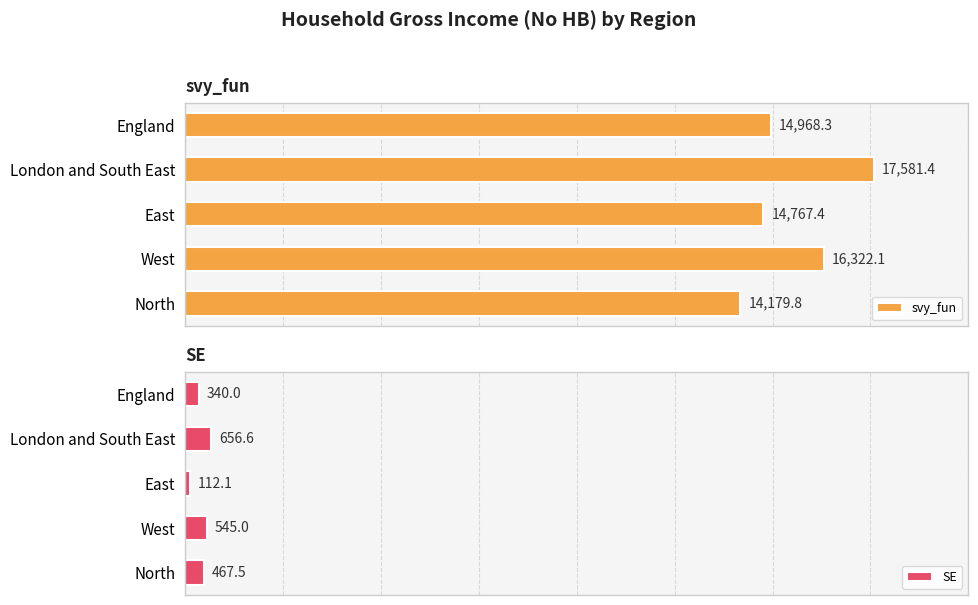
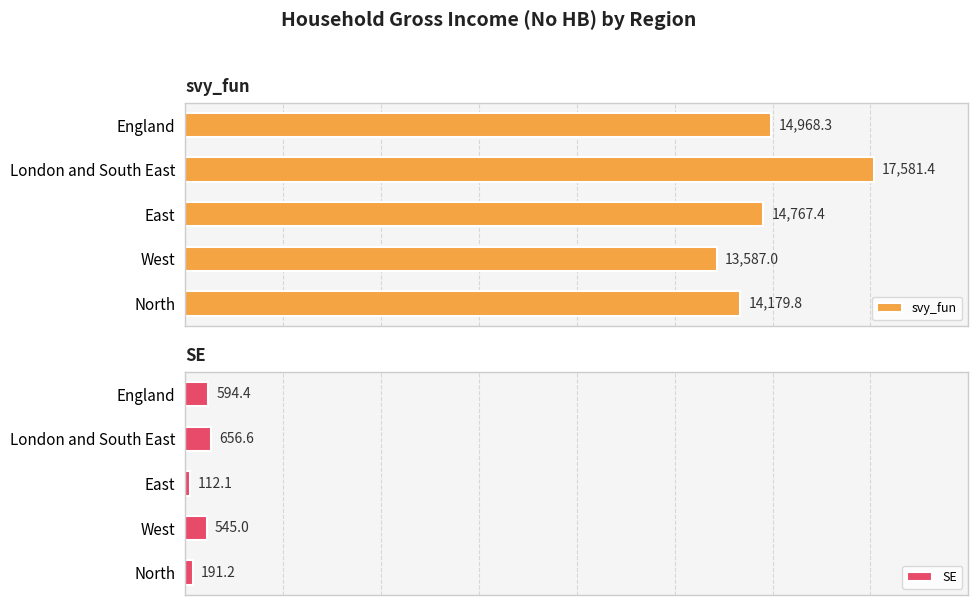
  {
    "svy_fun": {
      "England": "14,968.3",
      "London and South East": "17,581.4",
      "East": "14,767.4",
-     "West": "16,322.1",
+     "West": "13,587.0",
      "North": "14,179.8"
    },
    "SE": {
-     "England": "340.0",
+     "England": "594.4",
      "London and South East": "656.6",
      "East": "112.1",
      "West": "545.0",
-     "North": "467.5"
+     "North": "191.2"
    }
  }
